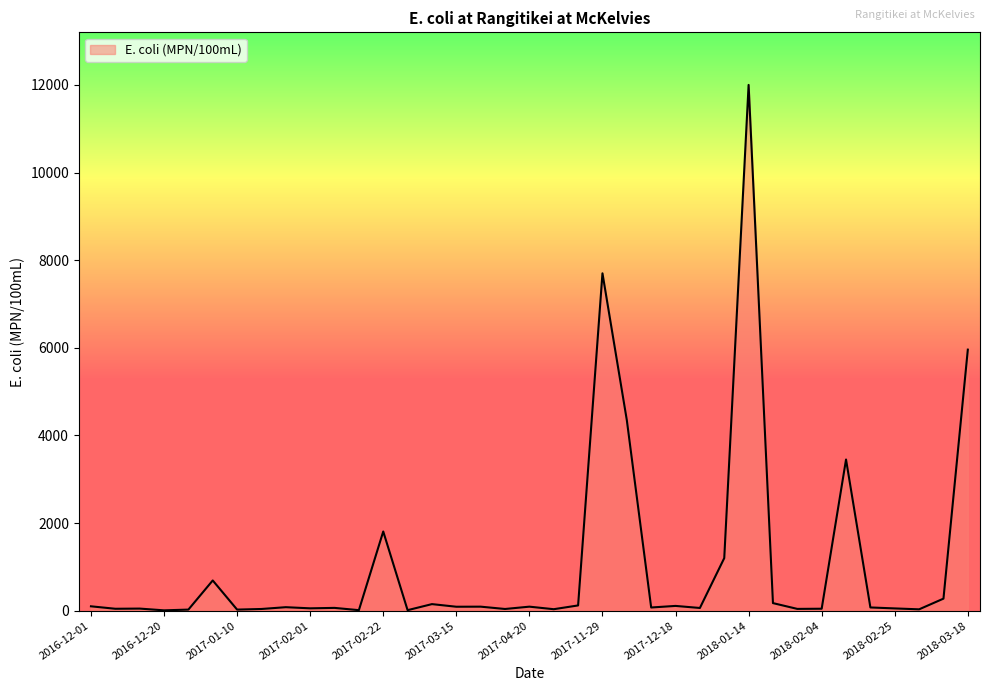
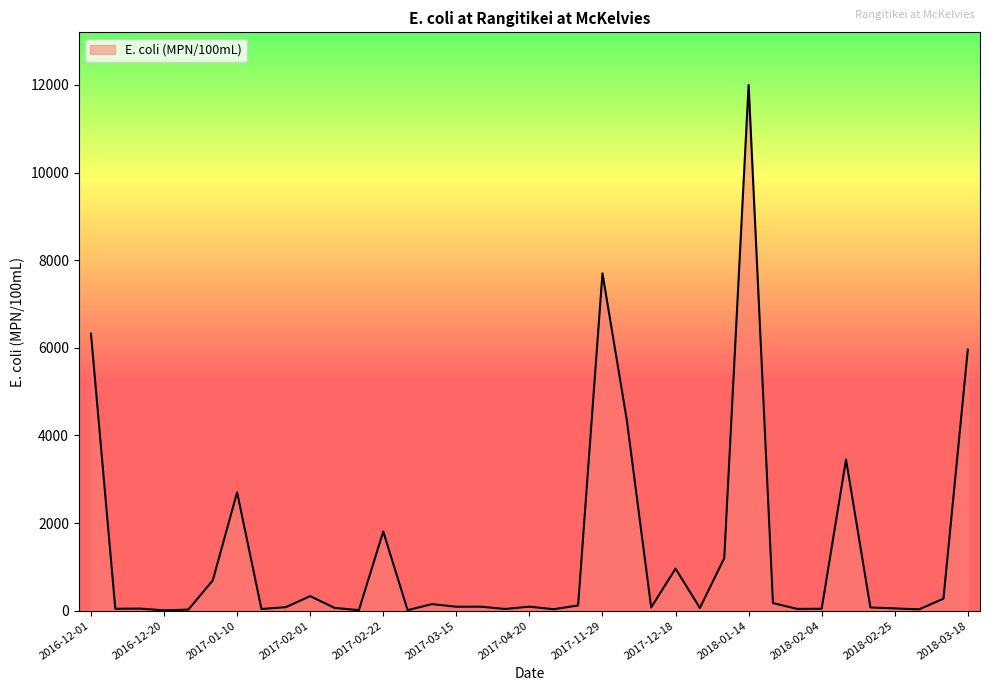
  {
-   "2016-12-01": 100,
+   "2016-12-01": 6300,
    "2016-12-20": 0,
-   "2017-01-10": 0,
-   "2017-02-01": 100,
+   "2017-01-10": 2700,
+   "2017-02-01": 300,
    "2017-02-22": 1800,
    "2017-03-15": 100,
    "2017-04-20": 100,
    "2017-11-29": 7700,
-   "2017-12-18": 100,
+   "2017-12-18": 1000,
    "2018-01-14": 12000,
    "2018-02-04": 0,
    "2018-02-25": 100,
    "2018-03-18": 6000
  }
